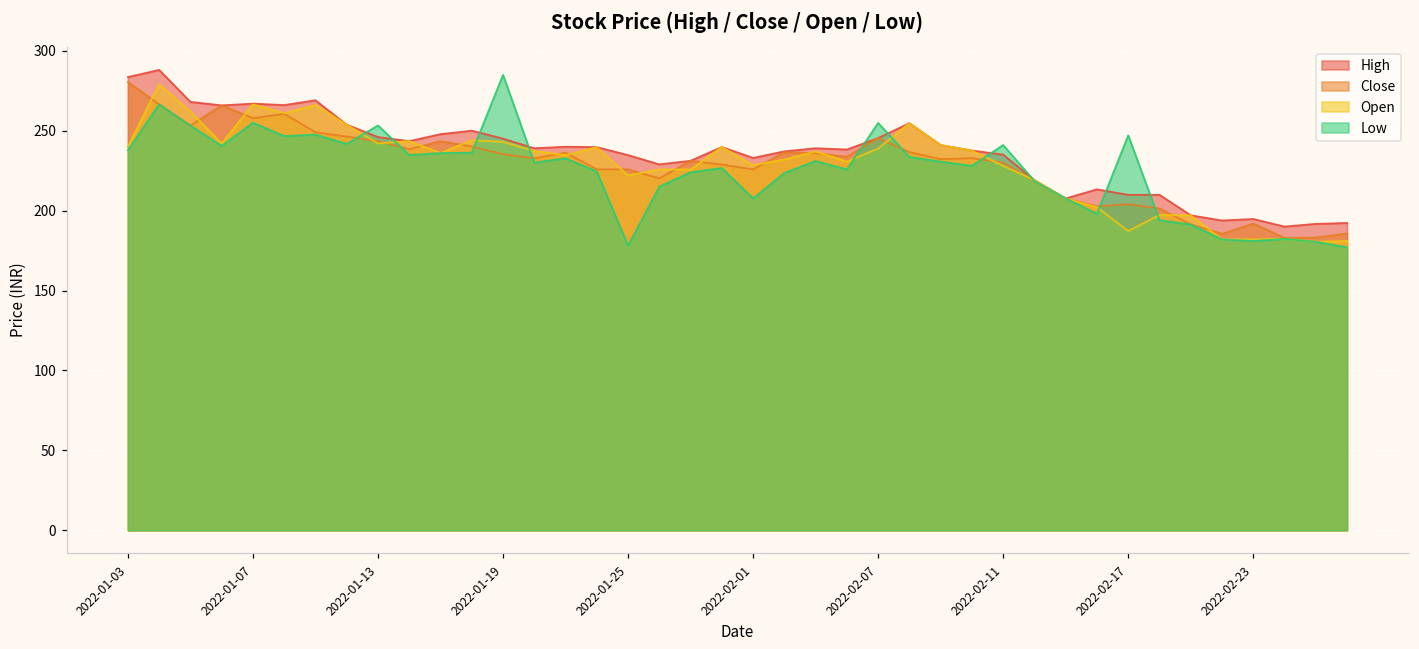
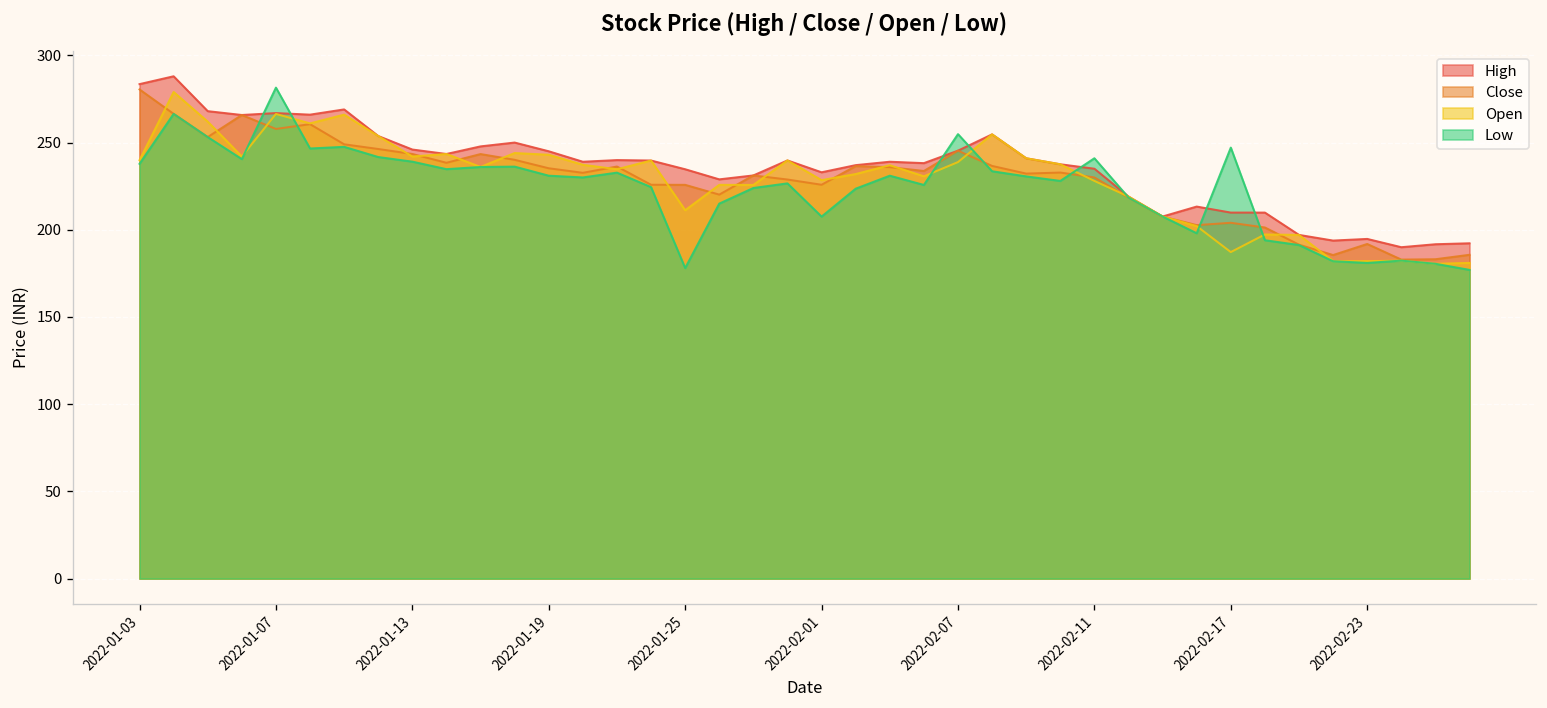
  {
    "Open": {
      "2022-01-03": 240,
      "2022-01-19": 243,
-     "2022-01-25": 222,
+     "2022-01-25": 211,
      "2022-02-01": 228,
      "2022-02-07": 239,
      "2022-02-11": 228,
      "2022-02-17": 187
    },
    "Low": {
      "2022-01-03": 238,
-     "2022-01-07": 255,
-     "2022-01-13": 253,
-     "2022-01-19": 285,
+     "2022-01-07": 282,
+     "2022-01-13": 239,
+     "2022-01-19": 231,
      "2022-01-25": 178,
      "2022-02-01": 208,
      "2022-02-07": 255,
      "2022-02-11": 241,
      "2022-02-17": 247
    }
  }
